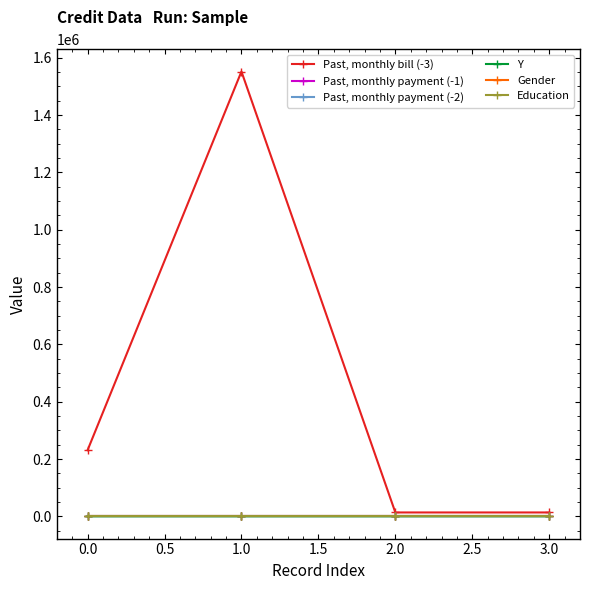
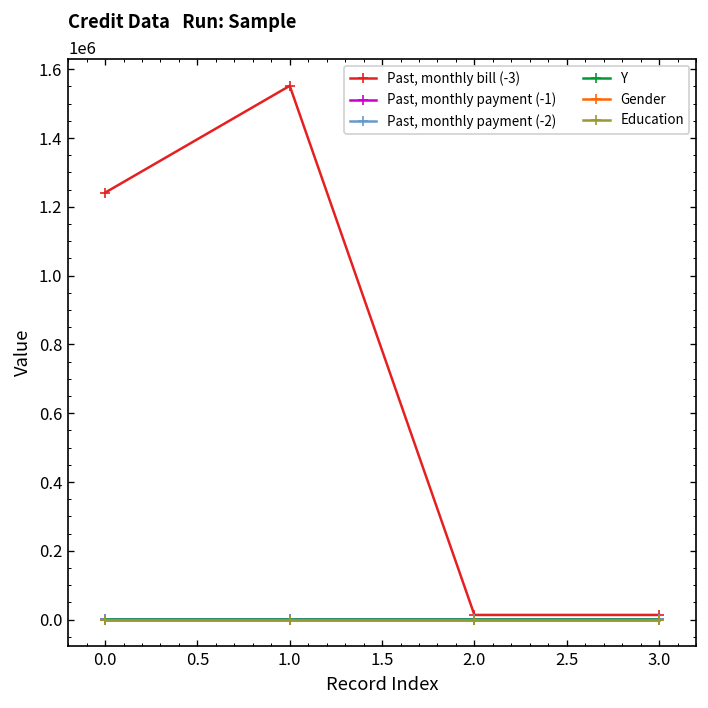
  {
    "Past, monthly bill (-3)": {
-     "0.0": 230000,
+     "0.0": 1240000,
      "1.0": 1550000,
      "2.0": 10000,
      "3.0": 10000
    },
    "Education": {
      "0.0": 0,
      "1.0": 0,
      "2.0": 0,
      "3.0": 0
    }
  }
